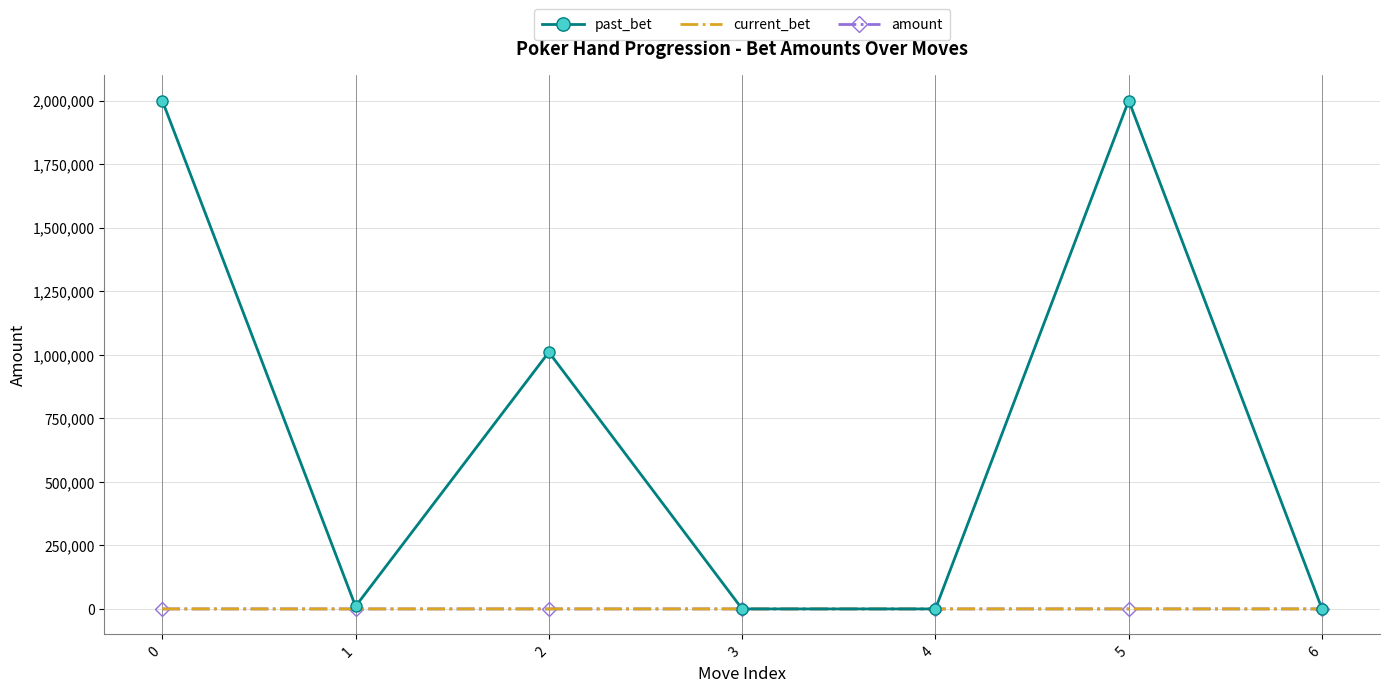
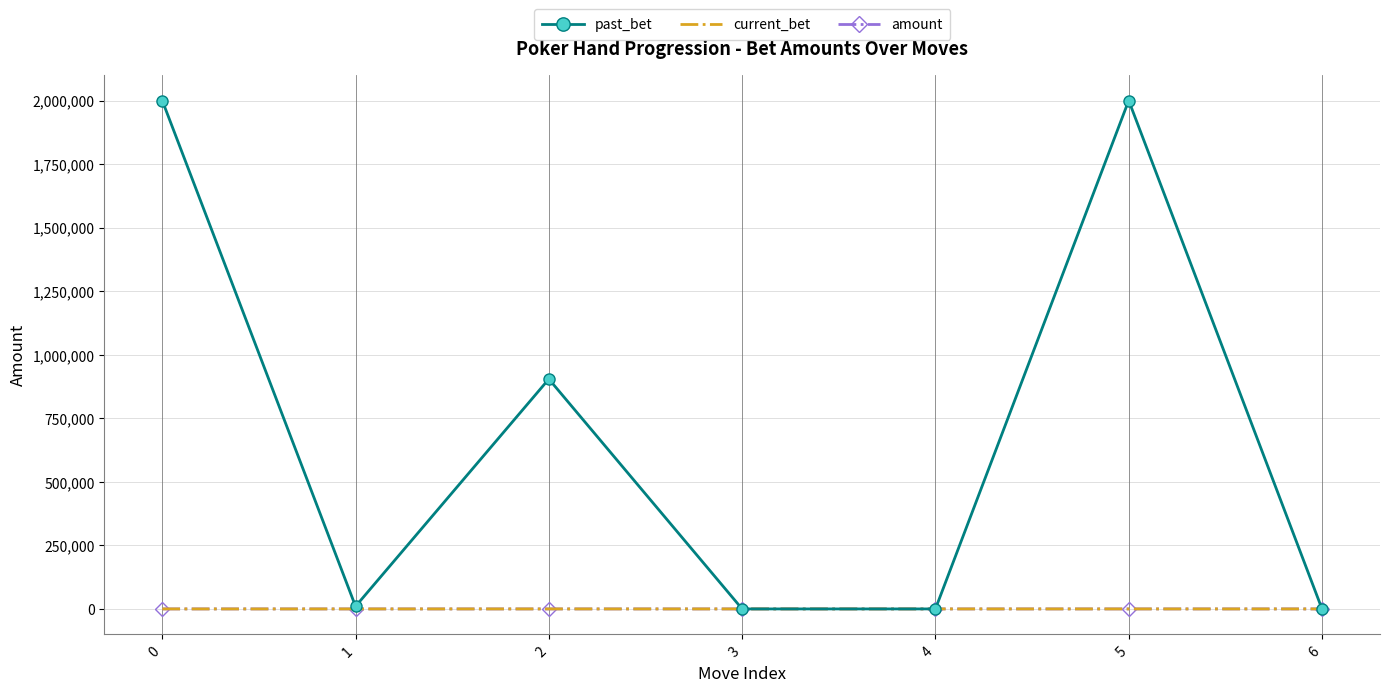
  {
    "past_bet": {
      "0": "2,000,000",
      "1": "10,000",
-     "2": "1,010,000",
+     "2": "900,000",
      "5": "2,000,000"
    },
    "amount": {
      "0": "0",
      "1": "0",
      "2": "0",
      "5": "0"
    }
  }
